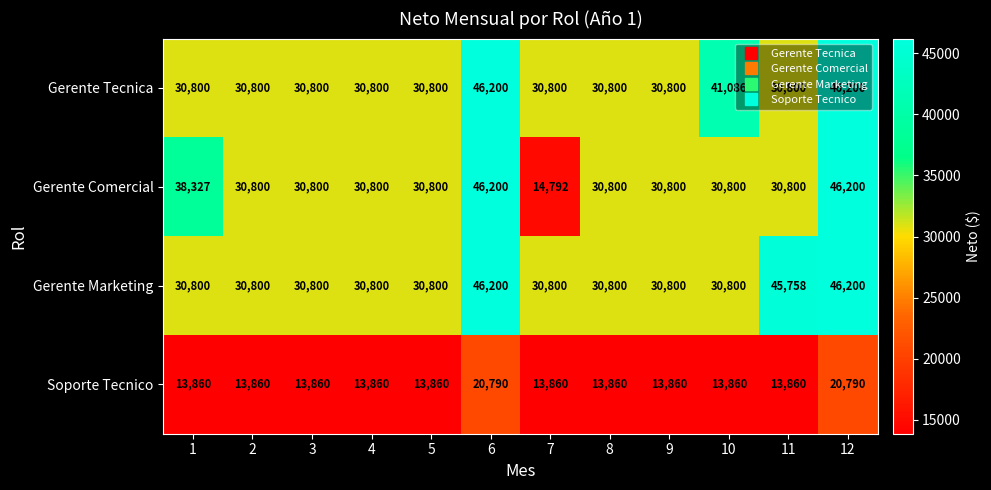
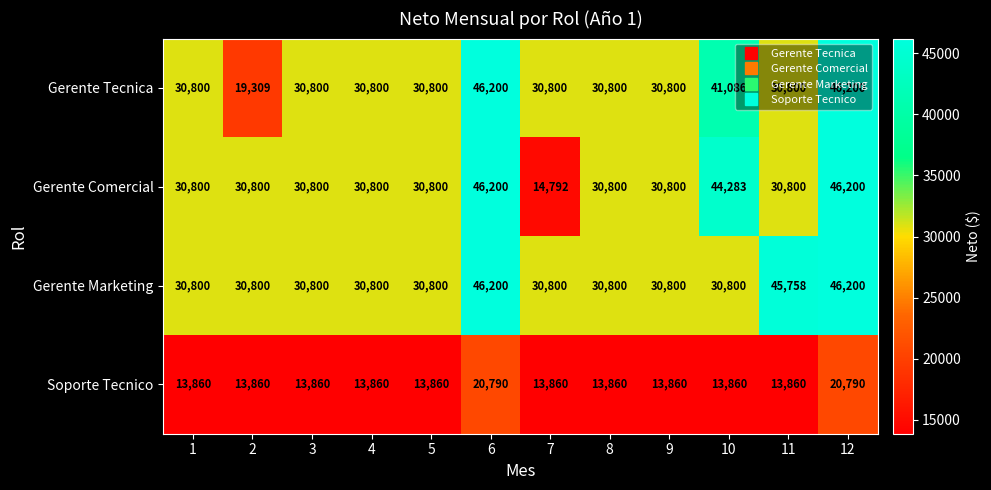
  {
    "Gerente Tecnica": {
      "1": "30,800",
-     "2": "30,800",
+     "2": "19,309",
      "3": "30,800",
      "4": "30,800",
      "5": "30,800",
      "6": "46,200",
      "7": "30,800",
      "8": "30,800",
      "9": "30,800"
    },
    "Gerente Comercial": {
-     "1": "38,327",
+     "1": "30,800",
      "2": "30,800",
      "3": "30,800",
      "4": "30,800",
      "5": "30,800",
      "6": "46,200",
      "7": "14,792",
      "8": "30,800",
      "9": "30,800",
-     "10": "30,800",
+     "10": "44,283",
      "11": "30,800",
      "12": "46,200"
    },
    "Gerente Marketing": {
      "1": "30,800",
      "2": "30,800",
      "3": "30,800",
      "4": "30,800",
      "5": "30,800",
      "6": "46,200",
      "7": "30,800",
      "8": "30,800",
      "9": "30,800",
      "10": "30,800",
      "11": "45,758",
      "12": "46,200"
    },
    "Soporte Tecnico": {
      "1": "13,860",
      "2": "13,860",
      "3": "13,860",
      "4": "13,860",
      "5": "13,860",
      "6": "20,790",
      "7": "13,860",
      "8": "13,860",
      "9": "13,860",
      "10": "13,860",
      "11": "13,860",
      "12": "20,790"
    }
  }
